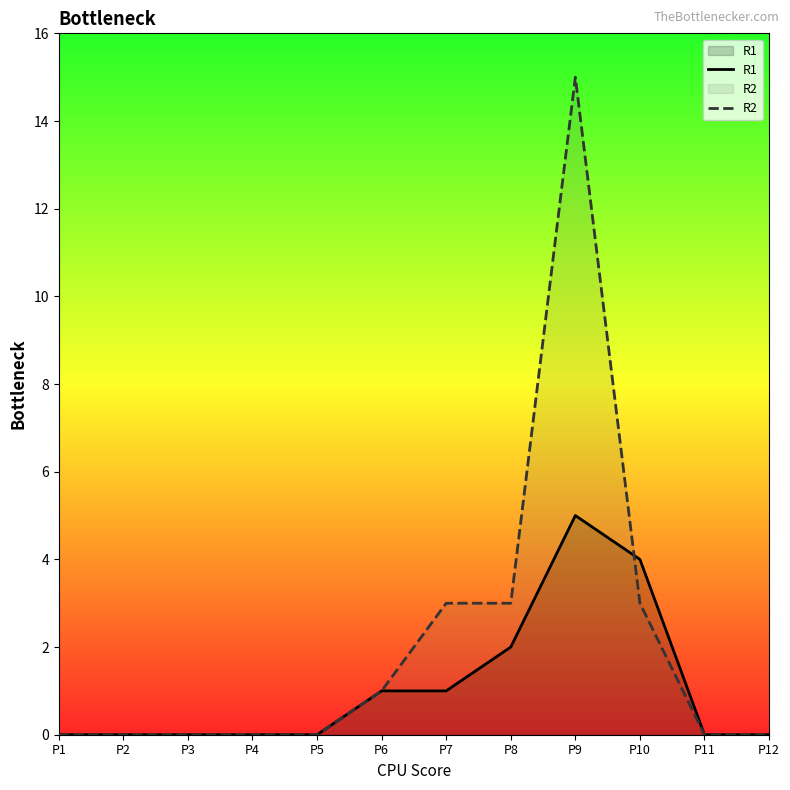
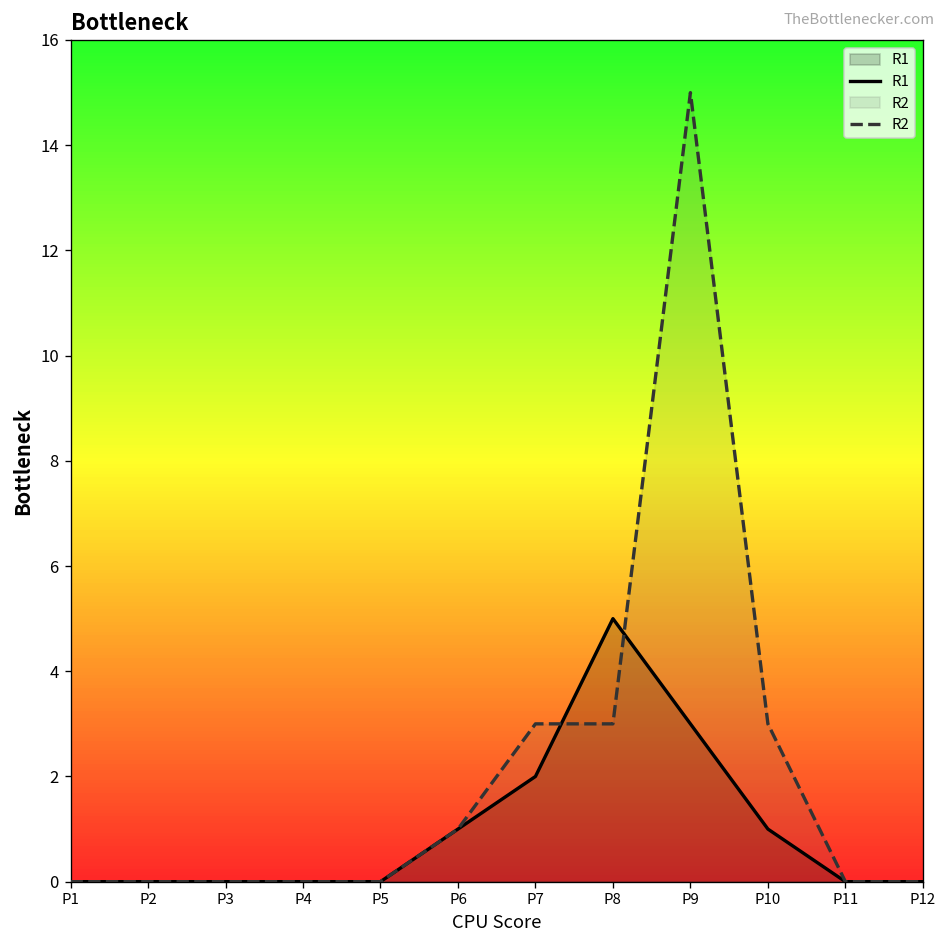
  {
    "R1": {
-     "P7": 1,
-     "P8": 2,
-     "P9": 5,
-     "P10": 4
+     "P7": 2,
+     "P8": 5,
+     "P9": 3,
+     "P10": 1
    }
  }
